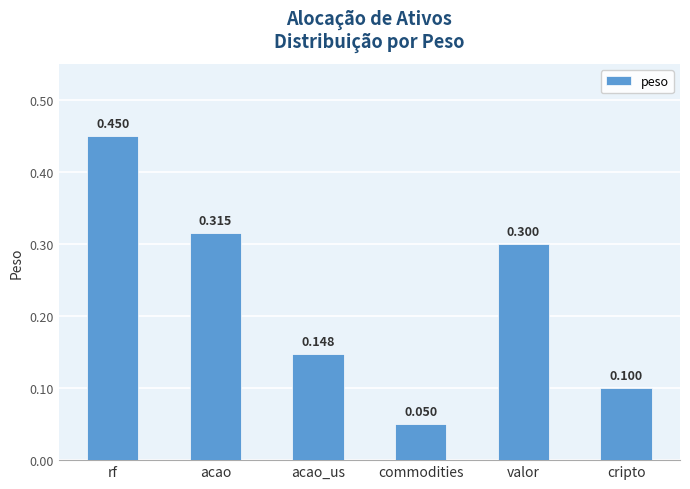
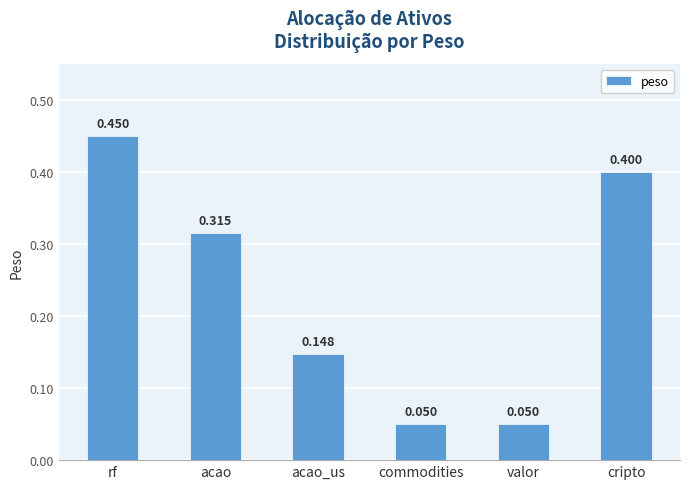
  {
    "rf": 0.450,
    "acao": 0.315,
    "acao_us": 0.148,
    "commodities": 0.050,
-   "valor": 0.300,
-   "cripto": 0.100
+   "valor": 0.050,
+   "cripto": 0.400
  }
